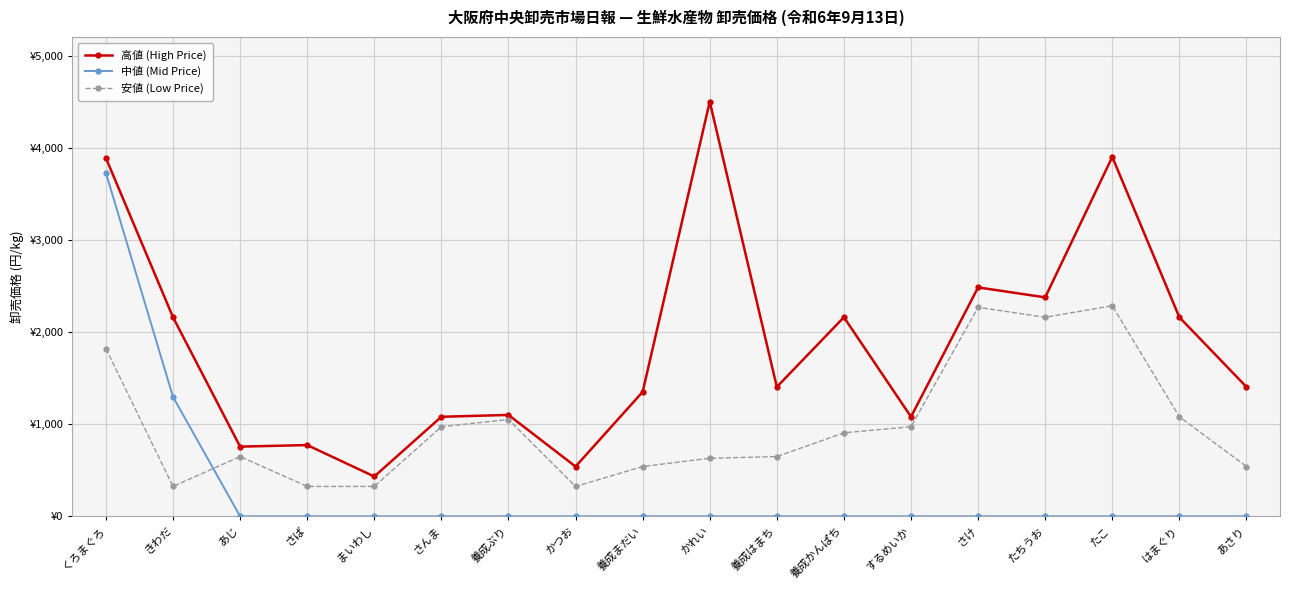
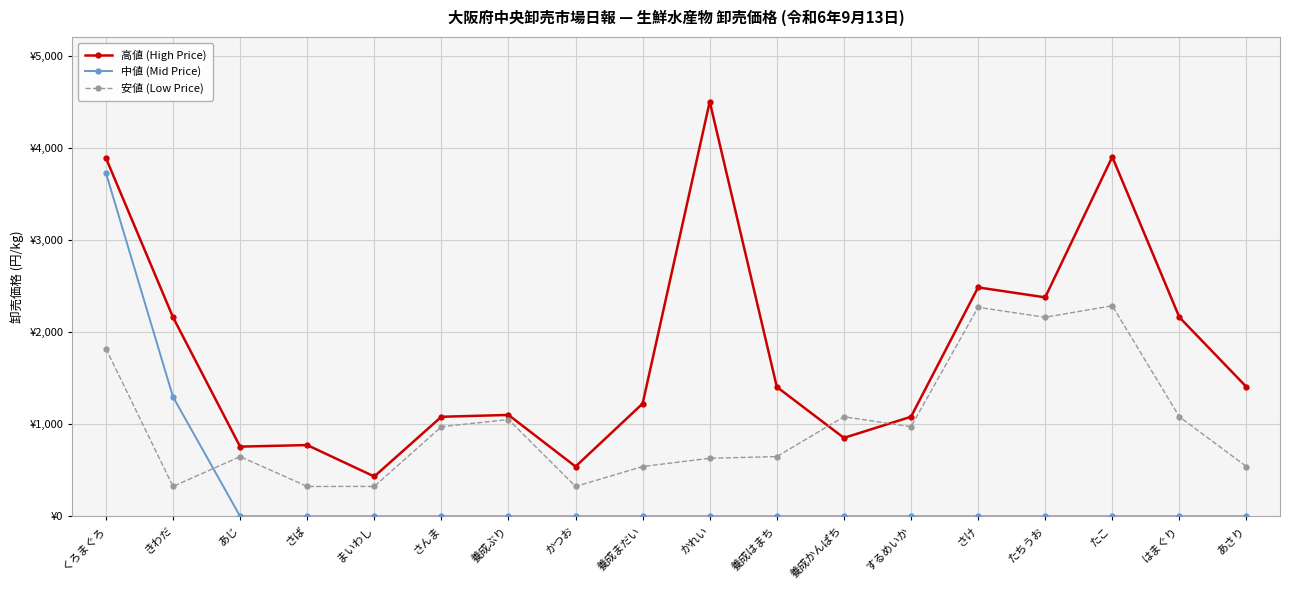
  {
    "高値 (High Price)": {
      "くろまぐろ": "¥3,900",
      "きわだ": "¥2,200",
      "あじ": "¥800",
      "さば": "¥800",
      "まいわし": "¥400",
      "さんま": "¥1,100",
      "養成ぶり": "¥1,100",
      "かつお": "¥500",
-     "養成まだい": "¥1,400",
+     "養成まだい": "¥1,200",
      "かれい": "¥4,500",
      "養成はまち": "¥1,400",
-     "養成かんぱち": "¥2,200",
+     "養成かんぱち": "¥900",
      "するめいか": "¥1,100",
      "さけ": "¥2,500",
      "たちうお": "¥2,400",
      "たこ": "¥3,900",
      "はまぐり": "¥2,200",
      "あさり": "¥1,400"
    },
    "中値 (Mid Price)": {
      "くろまぐろ": "¥3,700",
      "きわだ": "¥1,300",
      "あじ": "¥0",
      "さば": "¥0",
      "まいわし": "¥0",
      "さんま": "¥0",
      "養成ぶり": "¥0",
      "かつお": "¥0",
      "養成まだい": "¥0",
      "かれい": "¥0",
      "養成はまち": "¥0",
      "養成かんぱち": "¥0",
      "するめいか": "¥0",
      "さけ": "¥0",
      "たちうお": "¥0",
      "たこ": "¥0",
      "はまぐり": "¥0",
      "あさり": "¥0"
    },
    "安値 (Low Price)": {
      "くろまぐろ": "¥1,800",
      "きわだ": "¥300",
      "あじ": "¥600",
      "さば": "¥300",
      "まいわし": "¥300",
      "さんま": "¥1,000",
      "養成ぶり": "¥1,100",
      "かつお": "¥300",
      "養成まだい": "¥500",
      "かれい": "¥600",
      "養成はまち": "¥600",
-     "養成かんぱち": "¥900",
+     "養成かんぱち": "¥1,100",
      "するめいか": "¥1,000",
      "さけ": "¥2,300",
      "たちうお": "¥2,200",
      "たこ": "¥2,300",
      "はまぐり": "¥1,100",
      "あさり": "¥500"
    }
  }
